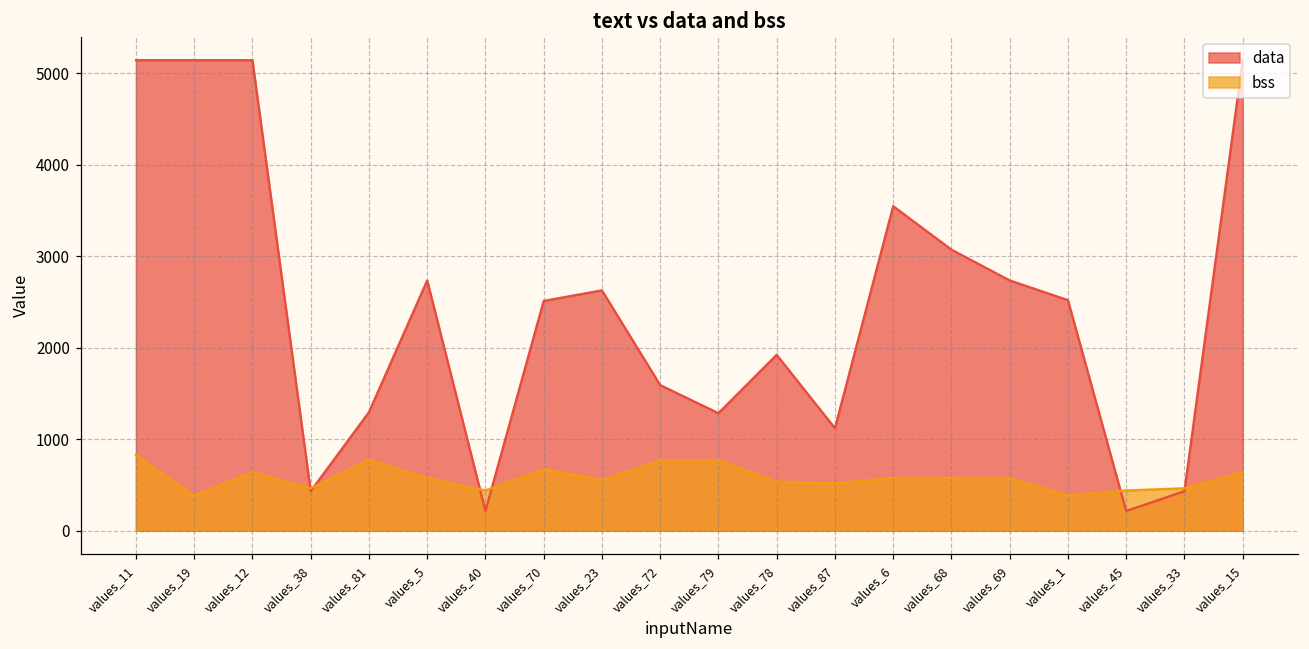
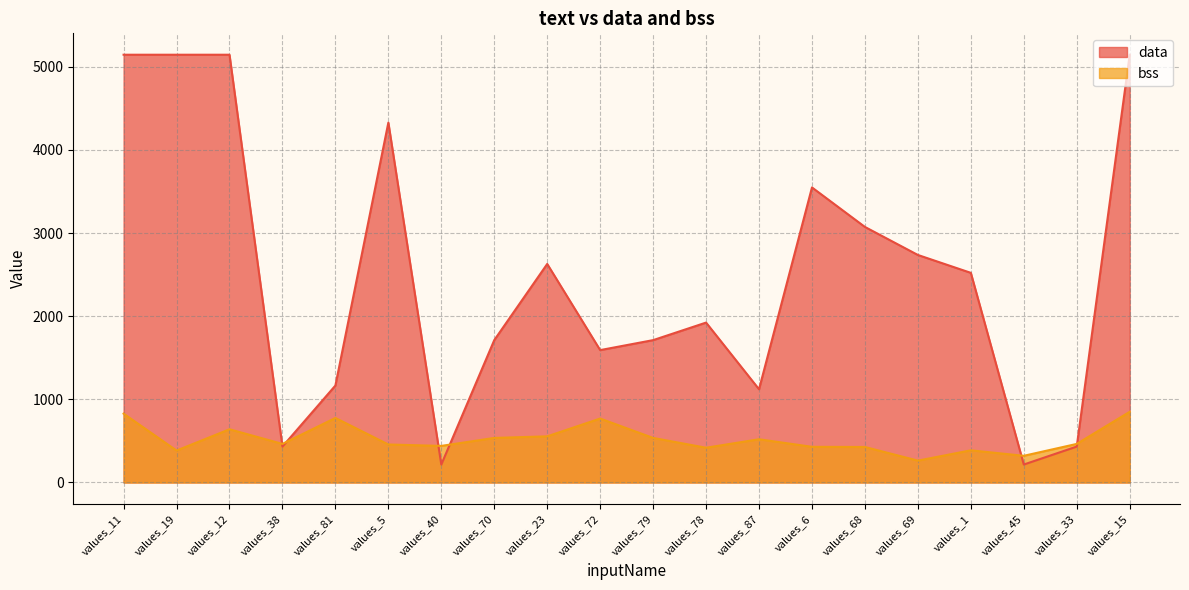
  {
    "data": {
      "values_11": 5100,
      "values_19": 5100,
      "values_12": 5100,
      "values_38": 400,
-     "values_81": 1300,
-     "values_5": 2700,
+     "values_81": 1200,
+     "values_5": 4300,
      "values_40": 200,
-     "values_70": 2500,
+     "values_70": 1700,
      "values_23": 2600,
      "values_72": 1600,
-     "values_79": 1300,
+     "values_79": 1700,
      "values_78": 1900,
      "values_87": 1100,
      "values_6": 3500,
      "values_68": 3100,
      "values_69": 2700,
      "values_1": 2500,
      "values_45": 200,
      "values_33": 400
    },
    "bss": {
      "values_11": 800,
      "values_19": 400,
      "values_12": 600,
      "values_38": 500,
      "values_81": 800,
-     "values_5": 600,
+     "values_5": 500,
      "values_40": 400,
-     "values_70": 700,
+     "values_70": 500,
      "values_23": 600,
      "values_72": 800,
-     "values_79": 800,
-     "values_78": 500,
+     "values_79": 500,
+     "values_78": 400,
      "values_87": 500,
-     "values_6": 600,
-     "values_68": 600,
-     "values_69": 600,
+     "values_6": 400,
+     "values_68": 400,
+     "values_69": 300,
      "values_1": 400,
-     "values_45": 400,
+     "values_45": 300,
      "values_33": 500,
-     "values_15": 600
+     "values_15": 900
    }
  }
